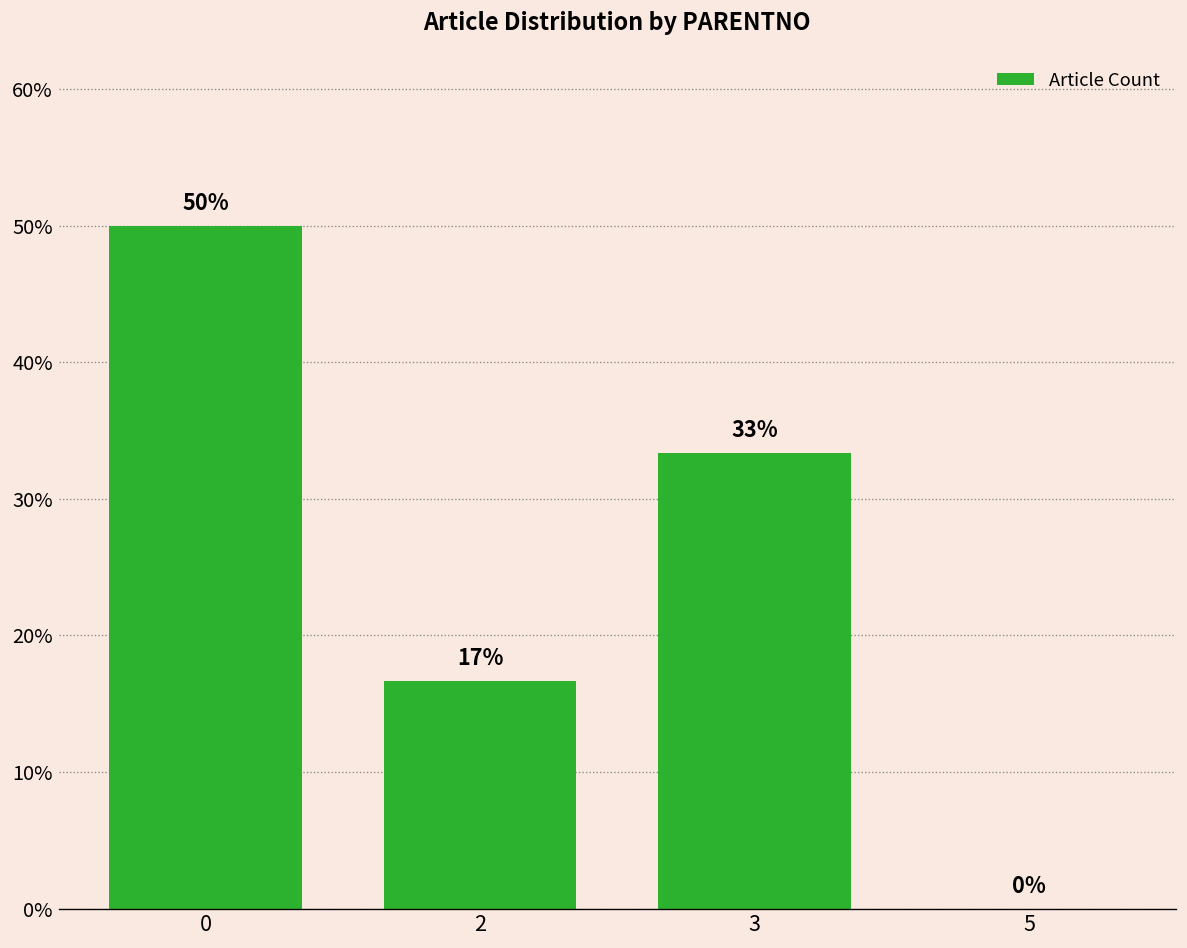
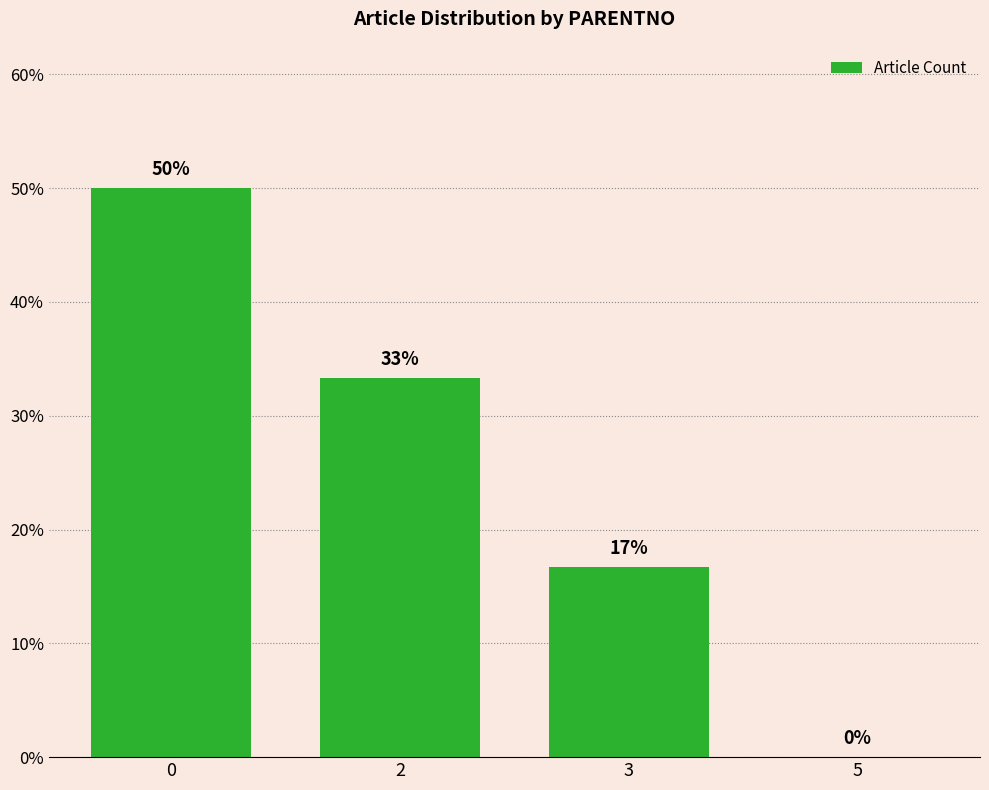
  {
    "0": "50%",
-   "2": "17%",
-   "3": "33%",
+   "2": "33%",
+   "3": "17%",
    "5": "0%"
  }
